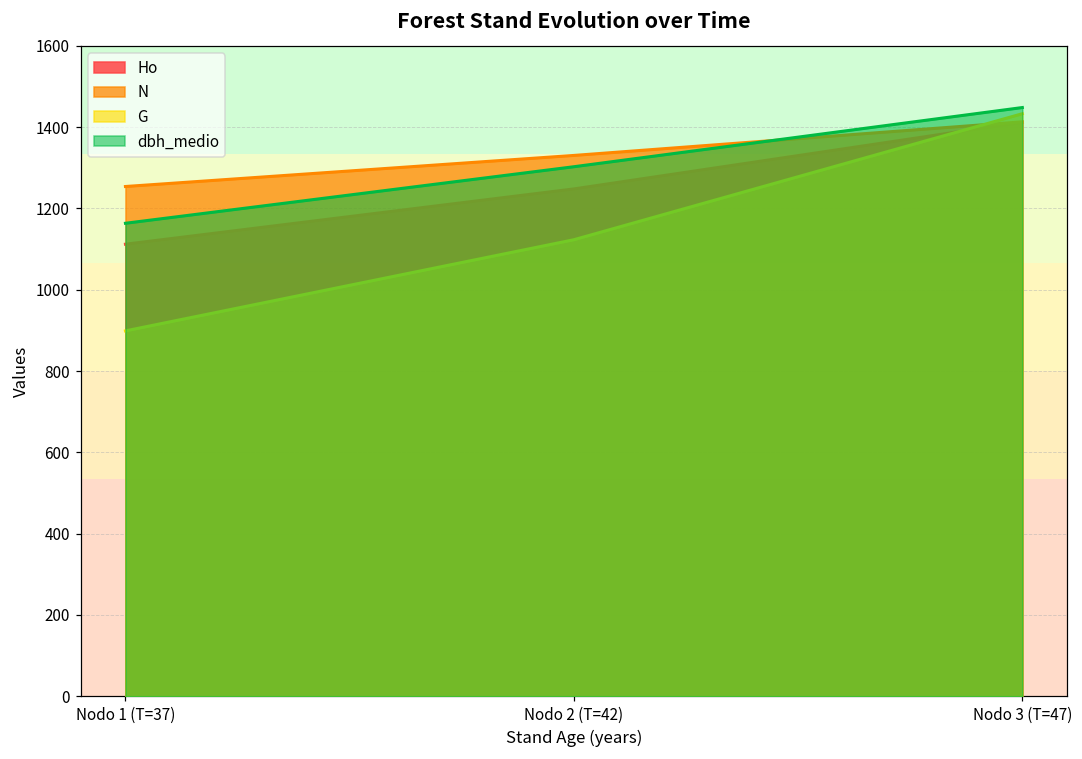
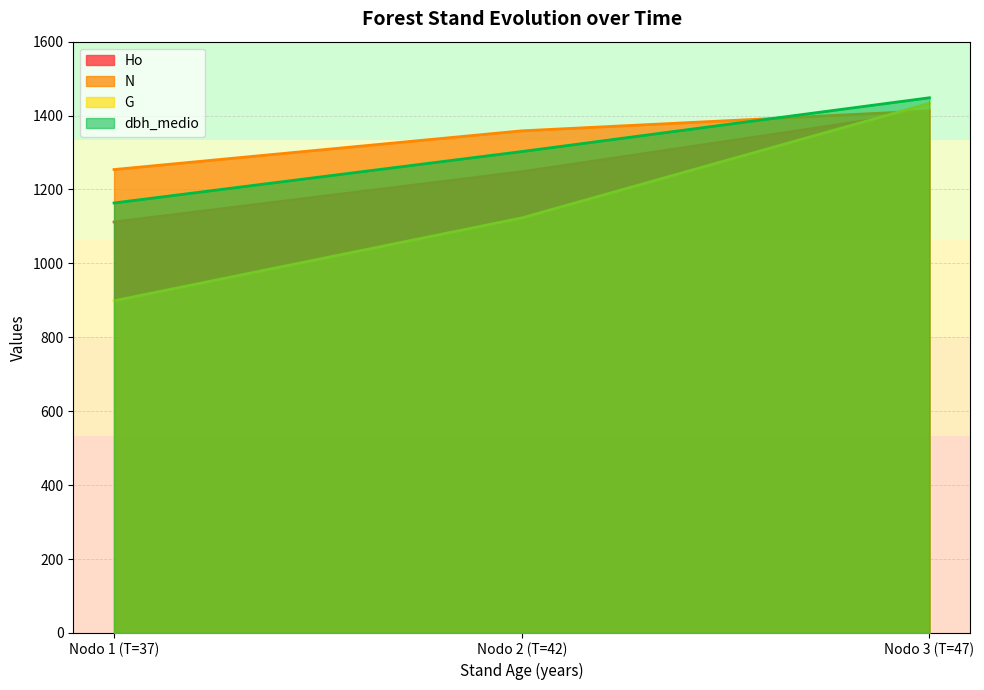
  {
    "Ho": {
      "Nodo 1 (T=37)": 1110,
      "Nodo 2 (T=42)": 1250
    },
    "N": {
      "Nodo 1 (T=37)": 1250,
-     "Nodo 2 (T=42)": 1330
+     "Nodo 2 (T=42)": 1360
    },
    "G": {
      "Nodo 1 (T=37)": 900,
      "Nodo 2 (T=42)": 1120,
      "Nodo 3 (T=47)": 1430
    },
    "dbh_medio": {
      "Nodo 1 (T=37)": 1160,
      "Nodo 2 (T=42)": 1300,
      "Nodo 3 (T=47)": 1450
    }
  }
